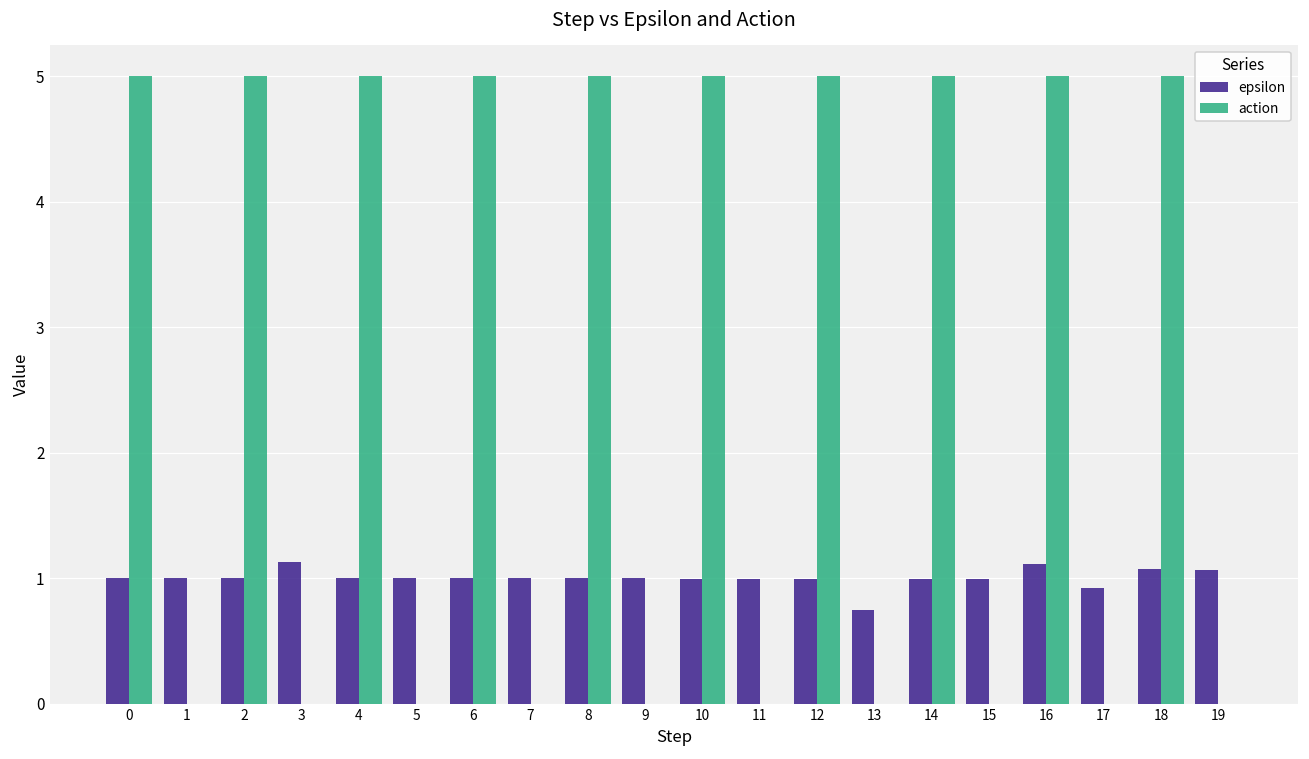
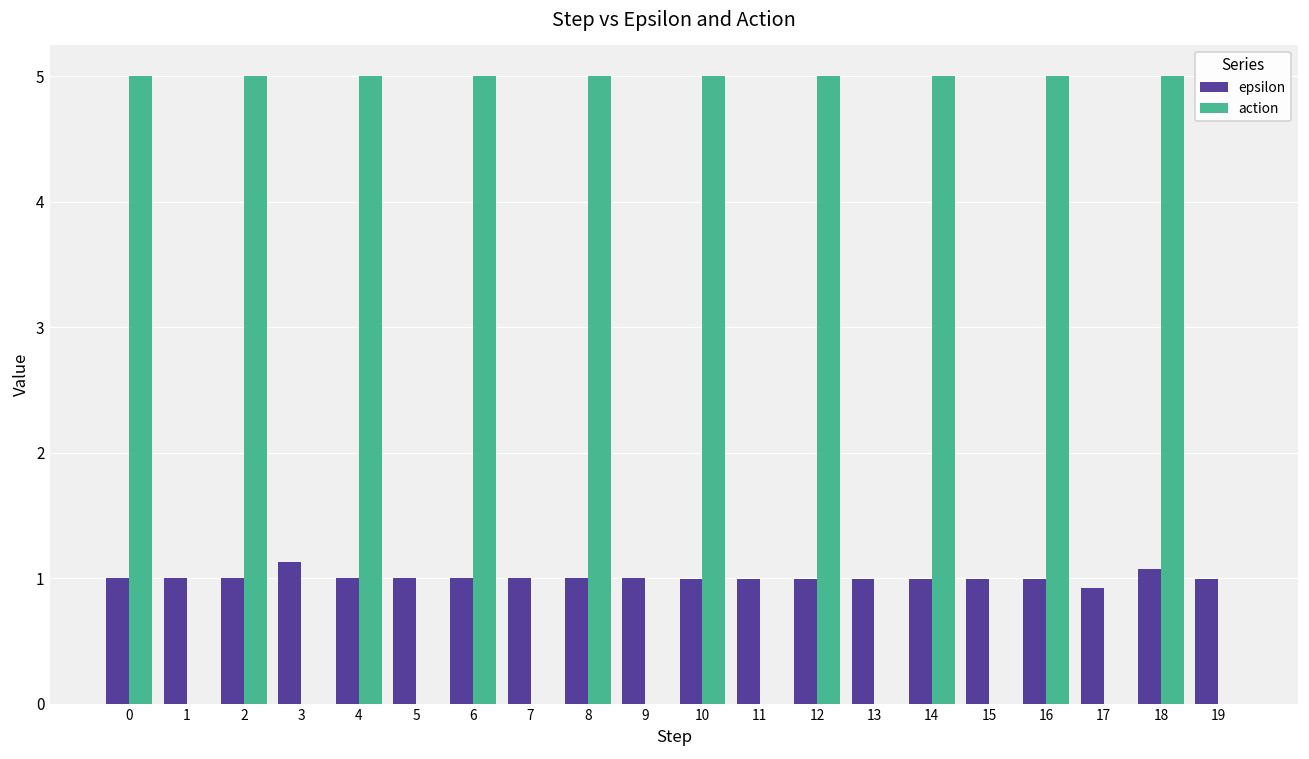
  {
    "epsilon": {
      "0": 1.00,
      "1": 1.00,
      "2": 1.00,
      "3": 1.12,
      "4": 1.00,
      "5": 1.00,
      "6": 1.00,
      "7": 1.00,
      "8": 1.00,
      "9": 1.00,
      "10": 1.00,
      "11": 1.00,
      "12": 1.00,
-     "13": 0.74,
+     "13": 0.99,
      "14": 0.99,
      "15": 0.99,
-     "16": 1.11,
+     "16": 0.99,
      "17": 0.92,
      "18": 1.07,
-     "19": 1.07
+     "19": 0.99
    },
    "action": {
      "0": 5.00,
      "1": 0.00,
      "2": 5.00,
      "3": 0.00,
      "4": 5.00,
      "5": 0.00,
      "6": 5.00,
      "7": 0.00,
      "8": 5.00,
      "9": 0.00,
      "10": 5.00,
      "11": 0.00,
      "12": 5.00,
      "13": 0.00,
      "14": 5.00,
      "15": 0.00,
      "16": 5.00,
      "17": 0.00,
      "18": 5.00,
      "19": 0.00
    }
  }
